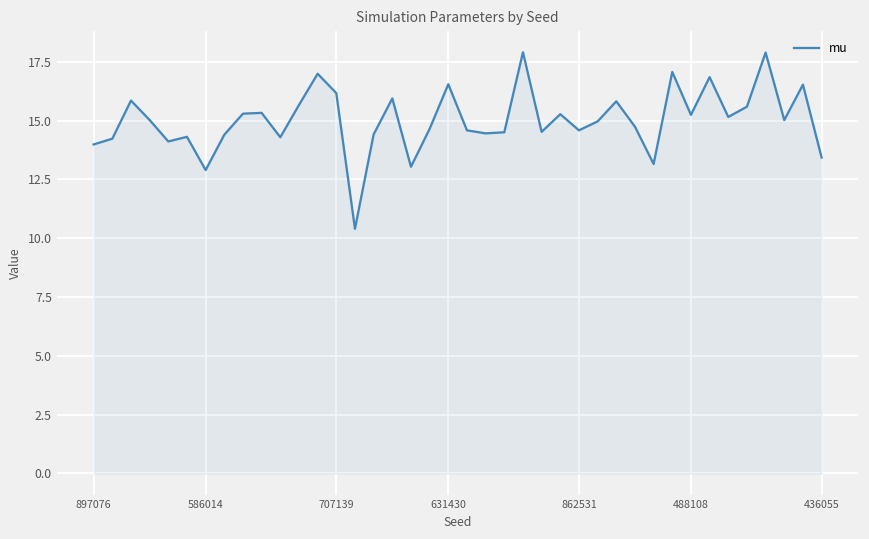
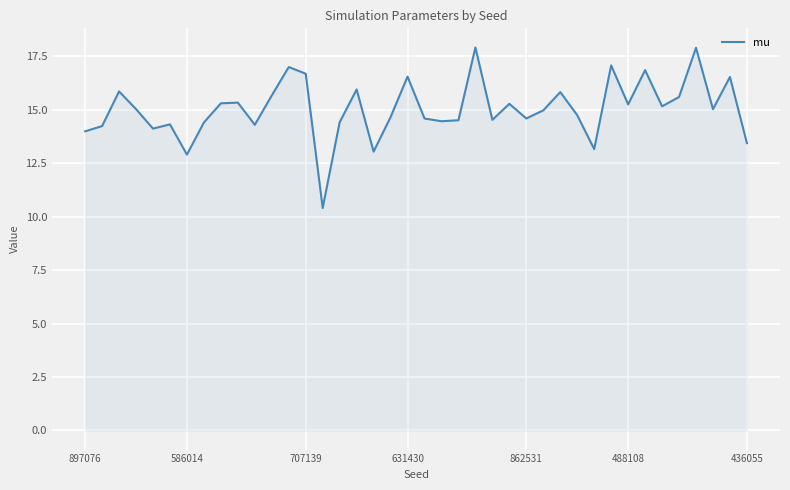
  {
    "897076": 14.0,
    "586014": 12.9,
-   "707139": 16.2,
+   "707139": 16.7,
    "631430": 16.5,
    "862531": 14.6,
    "488108": 15.2,
    "436055": 13.4
  }
